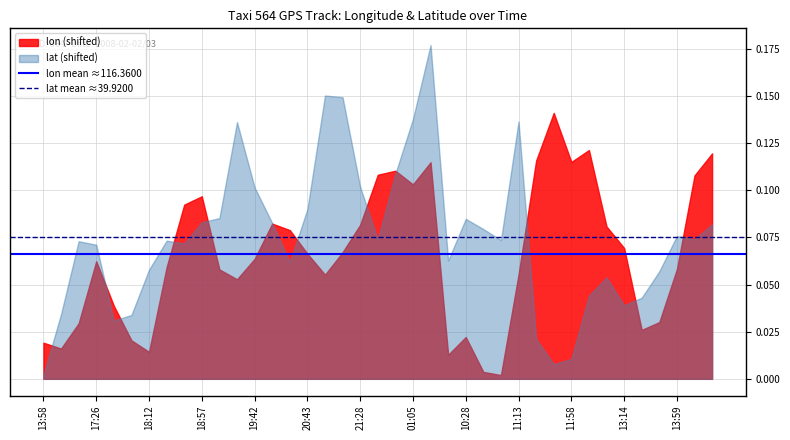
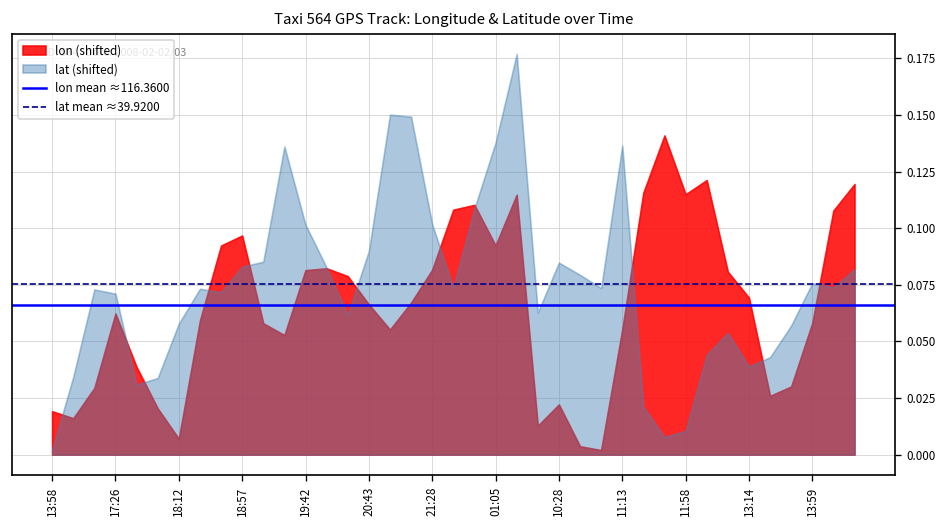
  {
    "lon (shifted)": {
      "13:58": 0.019,
      "17:26": 0.062,
-     "18:12": 0.014,
+     "18:12": 0.007,
      "18:57": 0.097,
-     "19:42": 0.064,
+     "19:42": 0.081,
      "20:43": 0.066,
      "21:28": 0.082,
-     "01:05": 0.103,
+     "01:05": 0.092,
      "10:28": 0.022,
      "11:13": 0.055,
      "11:58": 0.115,
      "13:14": 0.069,
      "13:59": 0.058
    },
    "lat (shifted)": {
      "13:58": 0.002,
      "17:26": 0.071,
      "18:12": 0.058,
      "18:57": 0.083,
      "19:42": 0.101,
      "20:43": 0.090,
      "21:28": 0.102,
      "01:05": 0.138,
      "10:28": 0.085,
      "11:13": 0.136,
      "11:58": 0.011,
      "13:14": 0.039,
      "13:59": 0.076
    }
  }
